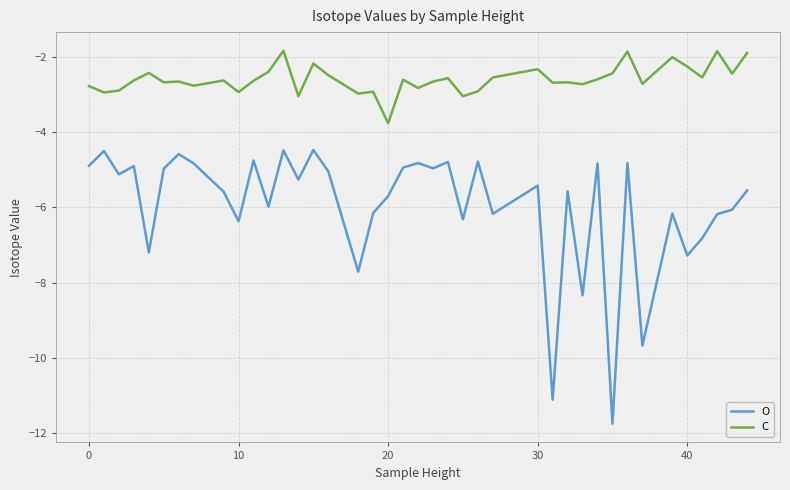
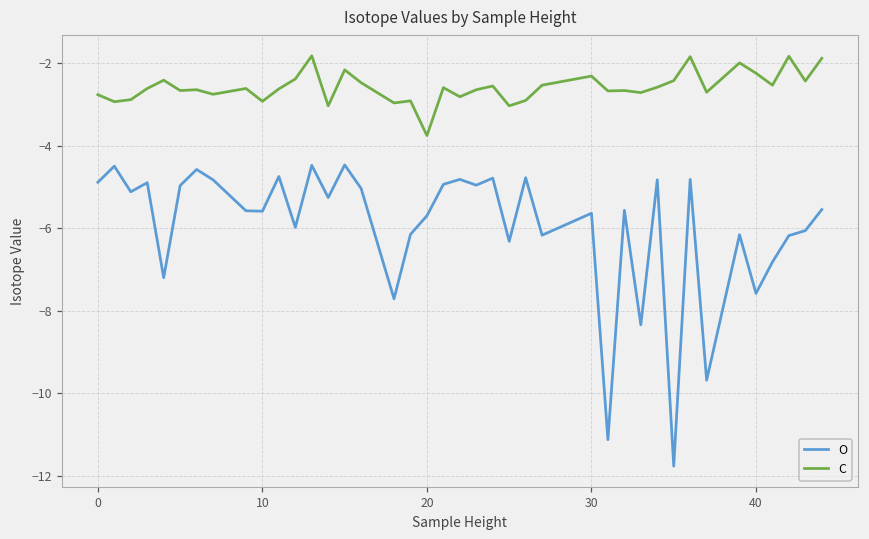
  {
    "O": {
      "0": -4.9,
-     "10": -6.4,
+     "10": -5.6,
      "20": -5.7,
-     "30": -5.4,
-     "40": -7.3
+     "30": -5.6,
+     "40": -7.6
    },
    "C": {
      "0": -2.8,
      "10": -2.9,
      "20": -3.8,
      "30": -2.3,
      "40": -2.3
    }
  }
